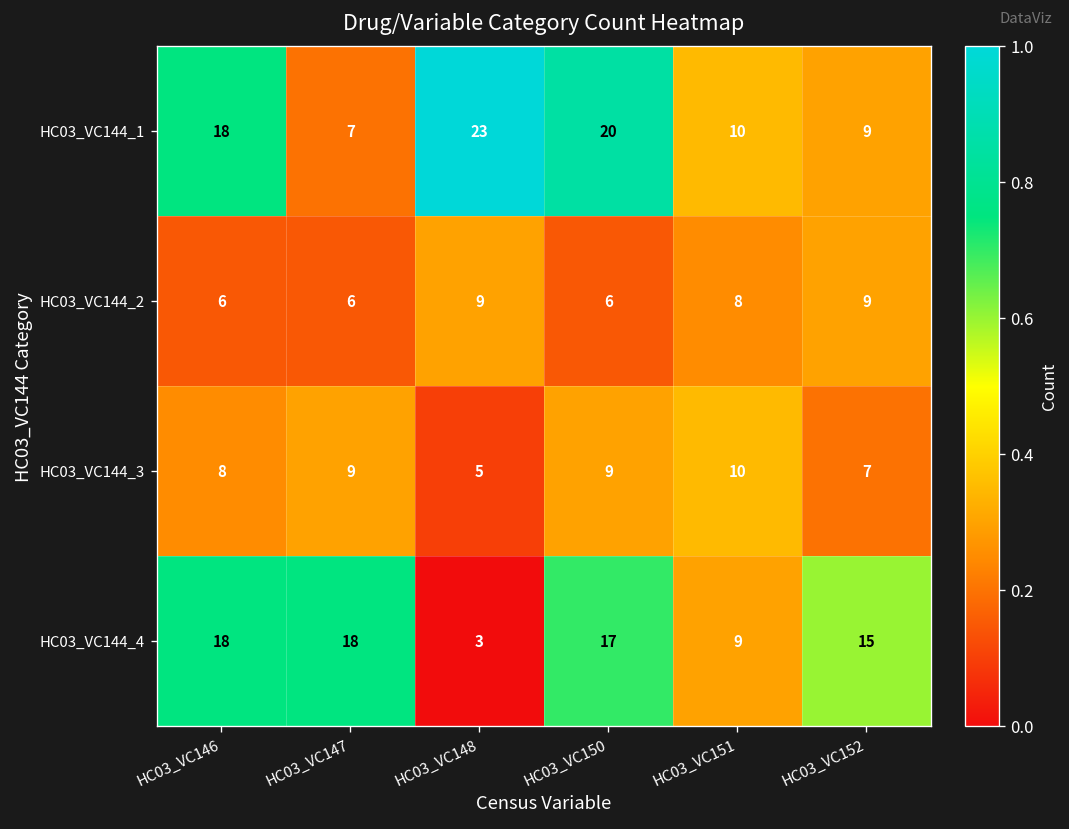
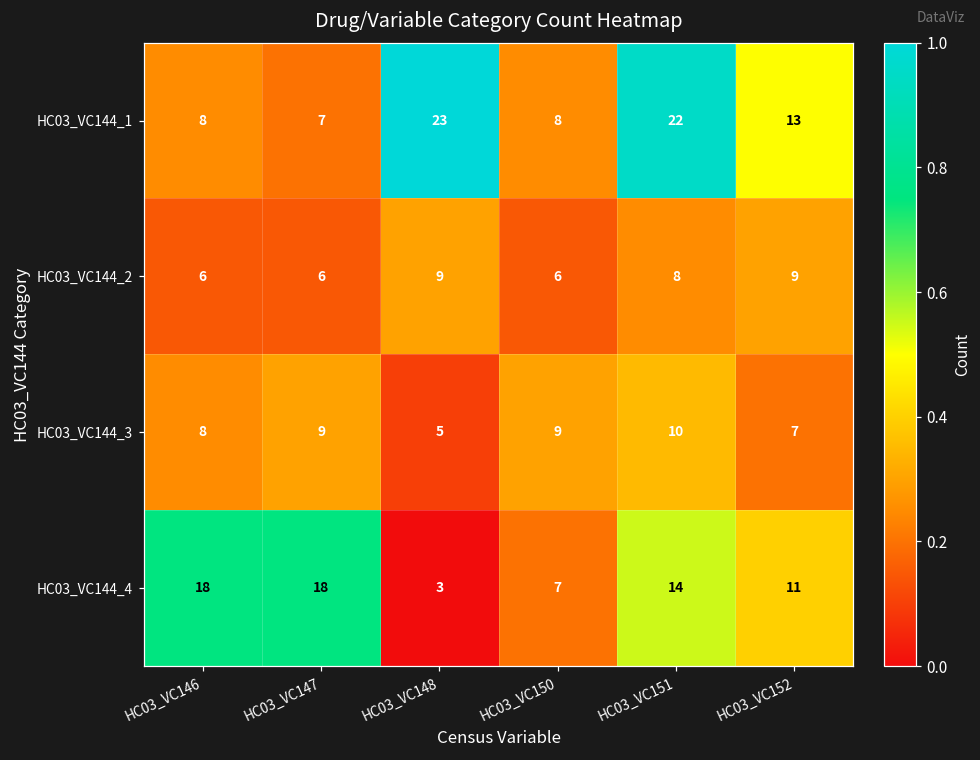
  {
    "HC03_VC144_1": {
-     "HC03_VC146": 18,
+     "HC03_VC146": 8,
      "HC03_VC147": 7,
      "HC03_VC148": 23,
-     "HC03_VC150": 20,
-     "HC03_VC151": 10,
-     "HC03_VC152": 9
+     "HC03_VC150": 8,
+     "HC03_VC151": 22,
+     "HC03_VC152": 13
    },
    "HC03_VC144_2": {
      "HC03_VC146": 6,
      "HC03_VC147": 6,
      "HC03_VC148": 9,
      "HC03_VC150": 6,
      "HC03_VC151": 8,
      "HC03_VC152": 9
    },
    "HC03_VC144_3": {
      "HC03_VC146": 8,
      "HC03_VC147": 9,
      "HC03_VC148": 5,
      "HC03_VC150": 9,
      "HC03_VC151": 10,
      "HC03_VC152": 7
    },
    "HC03_VC144_4": {
      "HC03_VC146": 18,
      "HC03_VC147": 18,
      "HC03_VC148": 3,
-     "HC03_VC150": 17,
-     "HC03_VC151": 9,
-     "HC03_VC152": 15
+     "HC03_VC150": 7,
+     "HC03_VC151": 14,
+     "HC03_VC152": 11
    }
  }
